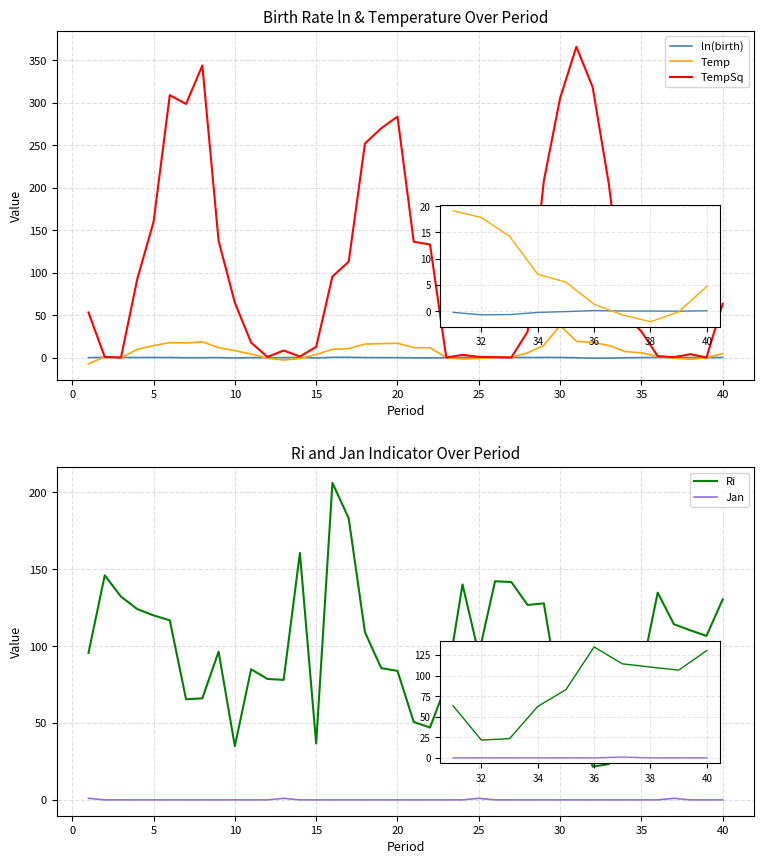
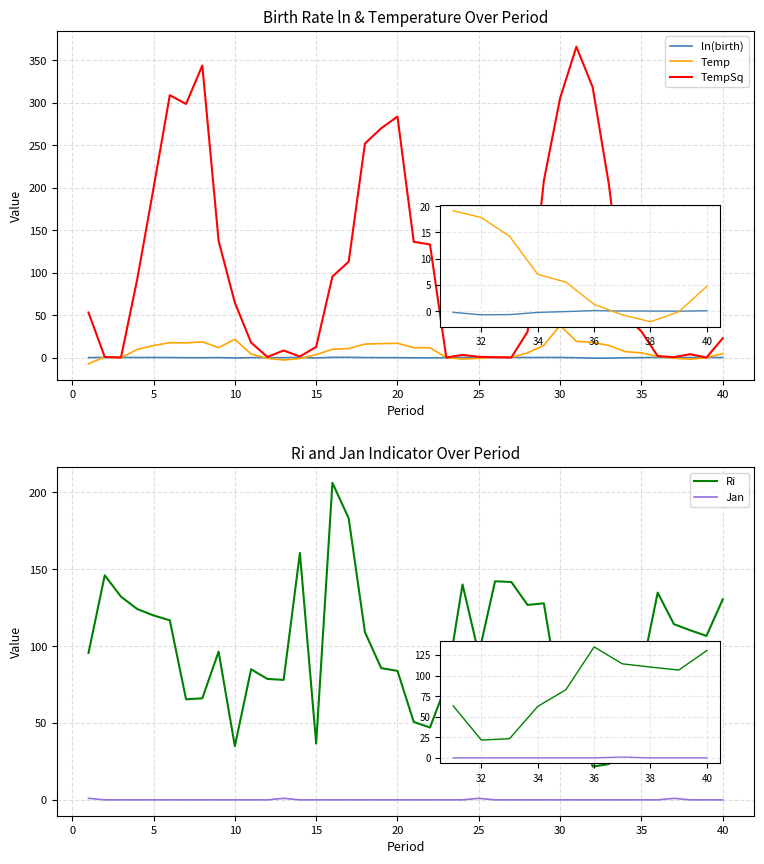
  {
    "Birth Rate ln & Temperature Over Period": {
      "ln(birth)": {
        "5": 0,
        "10": 0,
        "15": 0,
        "20": 0,
        "30": 0,
        "35": 0,
        "40": 0
      },
      "Temp": {
        "5": 10,
-       "10": 10,
+       "10": 20,
        "15": 0,
        "20": 20,
        "30": 40,
        "35": 10,
        "40": 0
      },
      "TempSq": {
-       "5": 160,
+       "5": 200,
        "10": 60,
        "15": 10,
        "20": 280,
        "30": 310,
        "35": 30,
-       "40": 60
+       "40": 20
      }
    },
    "Ri and Jan Indicator Over Period": {
      "Ri": {
        "5": 120,
        "10": 35,
        "15": 37,
        "20": 84,
        "25": 95,
        "30": 65,
        "35": 83,
        "40": 130
      },
      "Jan": {
        "5": 0,
        "10": 0,
        "15": 0,
        "20": 0,
        "25": 1,
        "30": 0,
        "35": 0,
        "40": 0
      }
    }
  }
